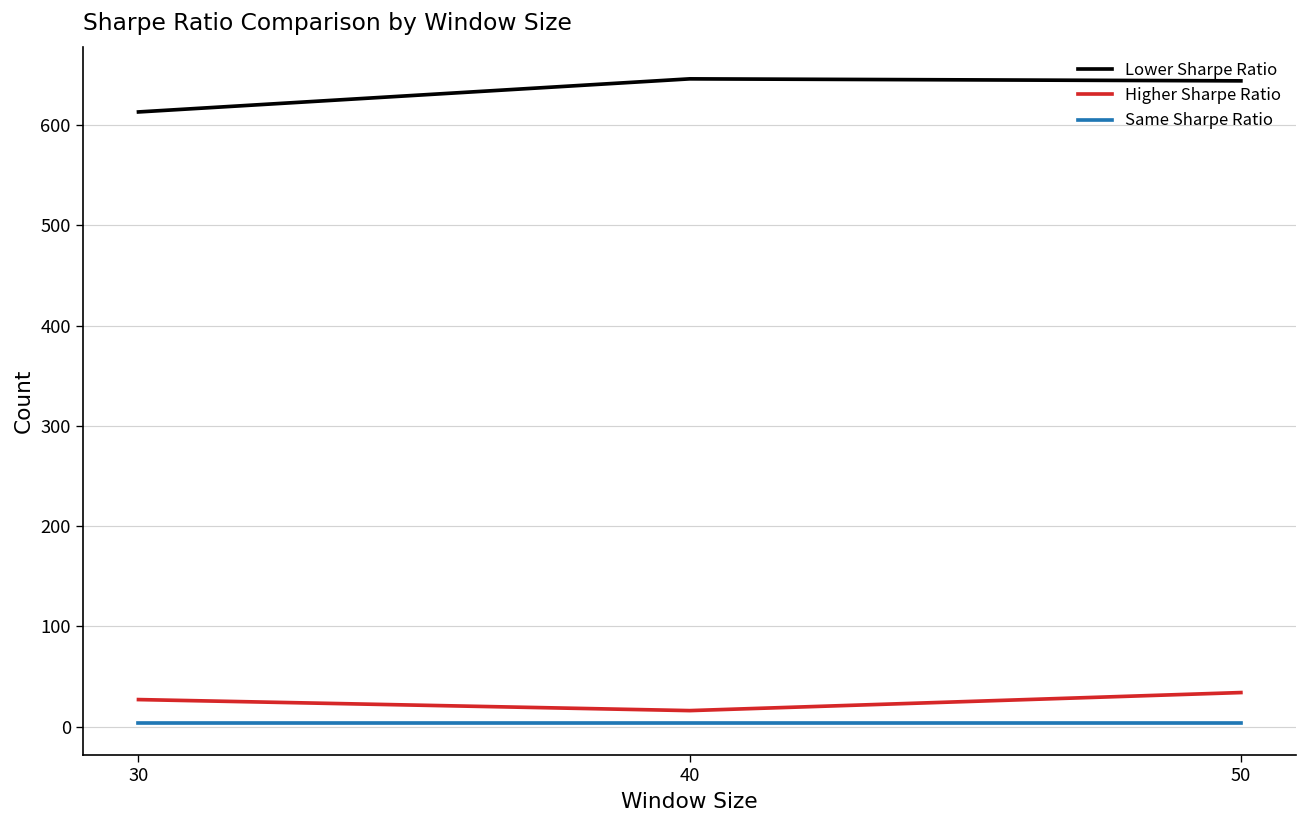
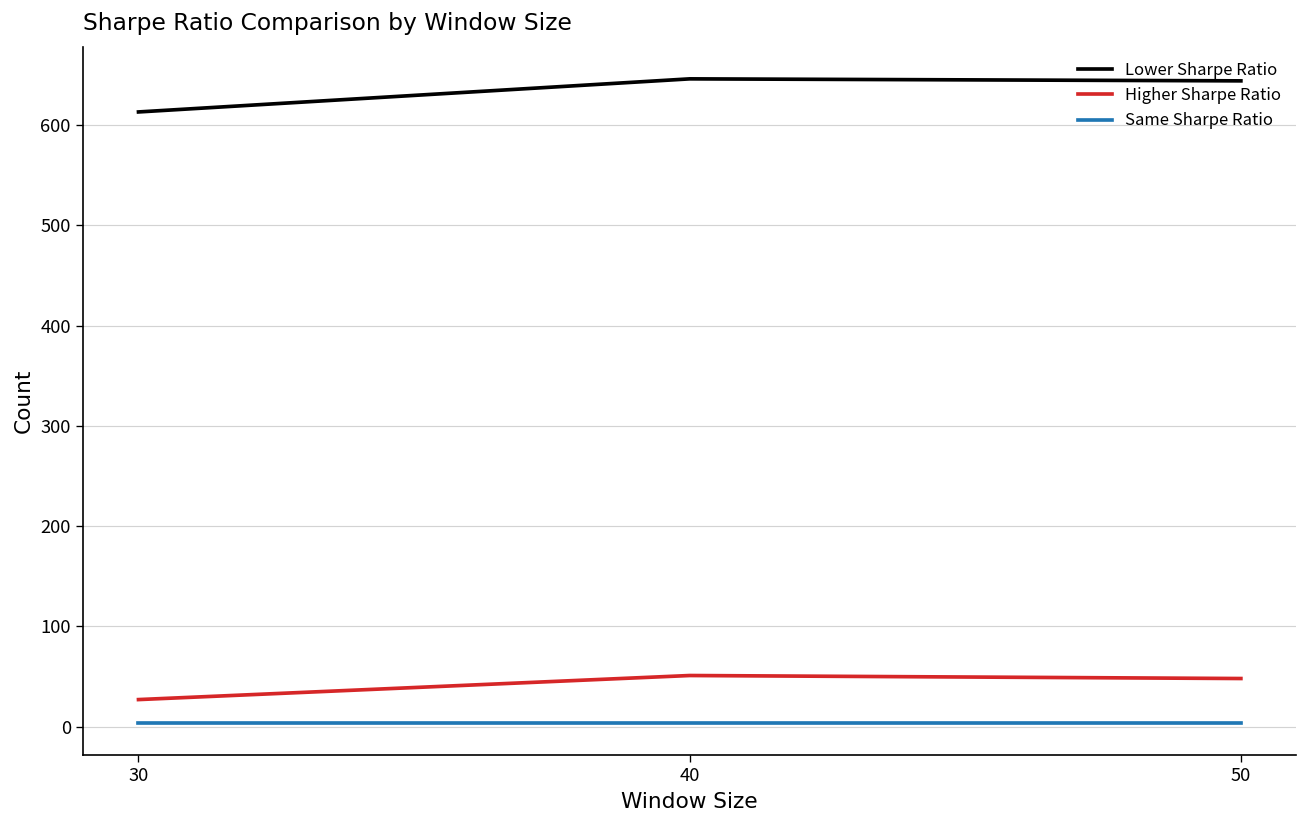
  {
    "Lower Sharpe Ratio": {
      "30": 610,
      "40": 650,
      "50": 640
    },
    "Higher Sharpe Ratio": {
      "30": 30,
-     "40": 20,
-     "50": 30
+     "40": 50,
+     "50": 50
    },
    "Same Sharpe Ratio": {
      "30": 0,
      "40": 0,
      "50": 0
    }
  }
